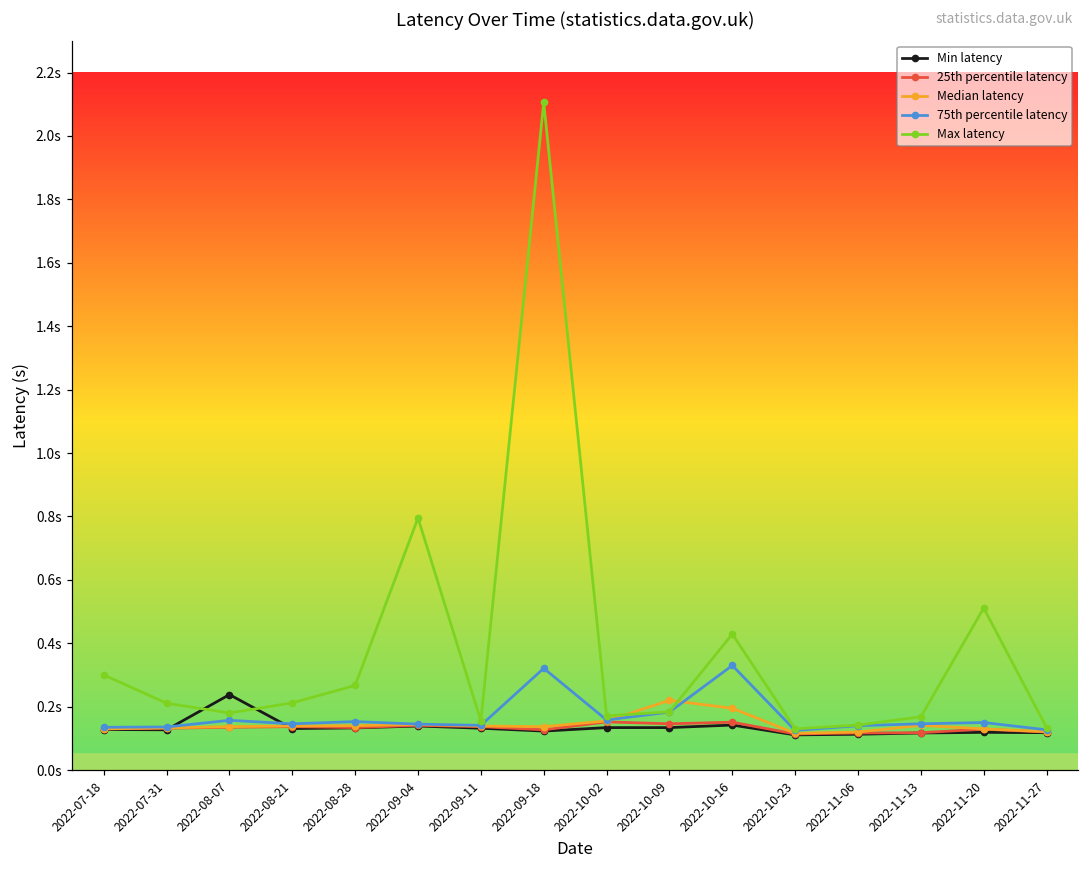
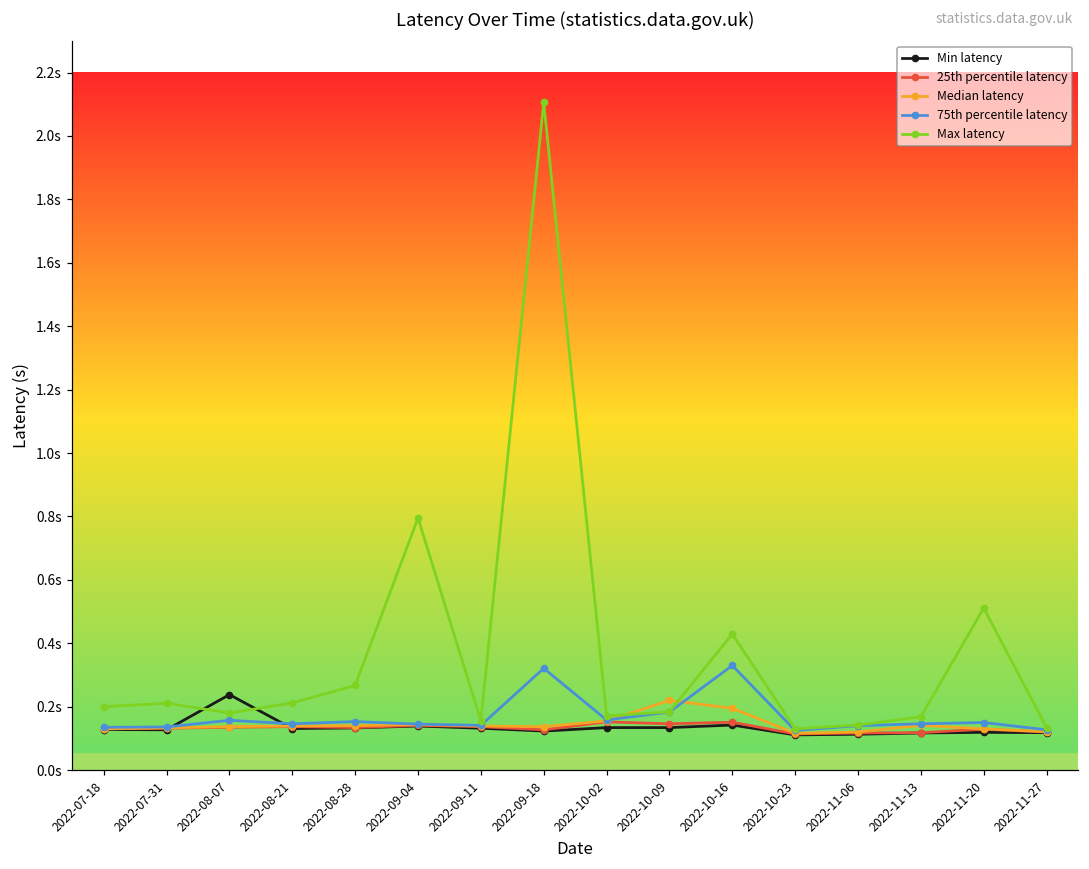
  {
    "Min latency": {
      "2022-08-07": "0.24s",
      "2022-10-02": "0.13s",
      "2022-10-09": "0.13s",
      "2022-11-20": "0.12s"
    },
    "25th percentile latency": {
      "2022-10-09": "0.15s"
    },
    "Median latency": {
      "2022-09-18": "0.14s",
      "2022-10-09": "0.22s",
      "2022-10-16": "0.2s"
    },
    "75th percentile latency": {
      "2022-08-07": "0.16s",
      "2022-08-28": "0.15s",
      "2022-09-18": "0.32s",
      "2022-10-16": "0.33s",
      "2022-11-20": "0.15s"
    },
    "Max latency": {
-     "2022-07-18": "0.3s",
+     "2022-07-18": "0.2s",
      "2022-07-31": "0.21s",
      "2022-08-07": "0.18s",
      "2022-08-21": "0.21s",
      "2022-08-28": "0.27s",
      "2022-09-04": "0.8s",
      "2022-09-11": "0.16s",
      "2022-09-18": "2.1s",
      "2022-10-02": "0.17s",
      "2022-10-16": "0.43s",
      "2022-11-13": "0.17s",
      "2022-11-20": "0.51s"
    }
  }
